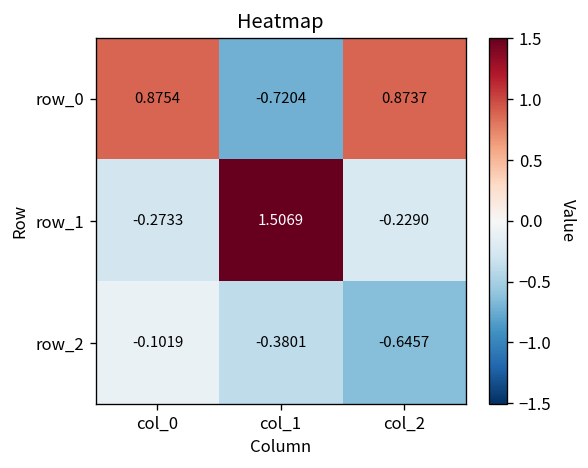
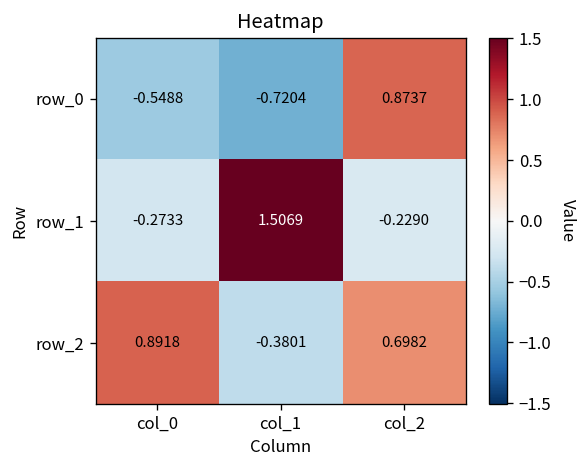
  {
    "row_0": {
-     "col_0": 0.8754,
+     "col_0": -0.5488,
      "col_1": -0.7204,
      "col_2": 0.8737
    },
    "row_1": {
      "col_0": -0.2733,
      "col_1": 1.5069,
      "col_2": -0.2290
    },
    "row_2": {
-     "col_0": -0.1019,
+     "col_0": 0.8918,
      "col_1": -0.3801,
-     "col_2": -0.6457
+     "col_2": 0.6982
    }
  }
